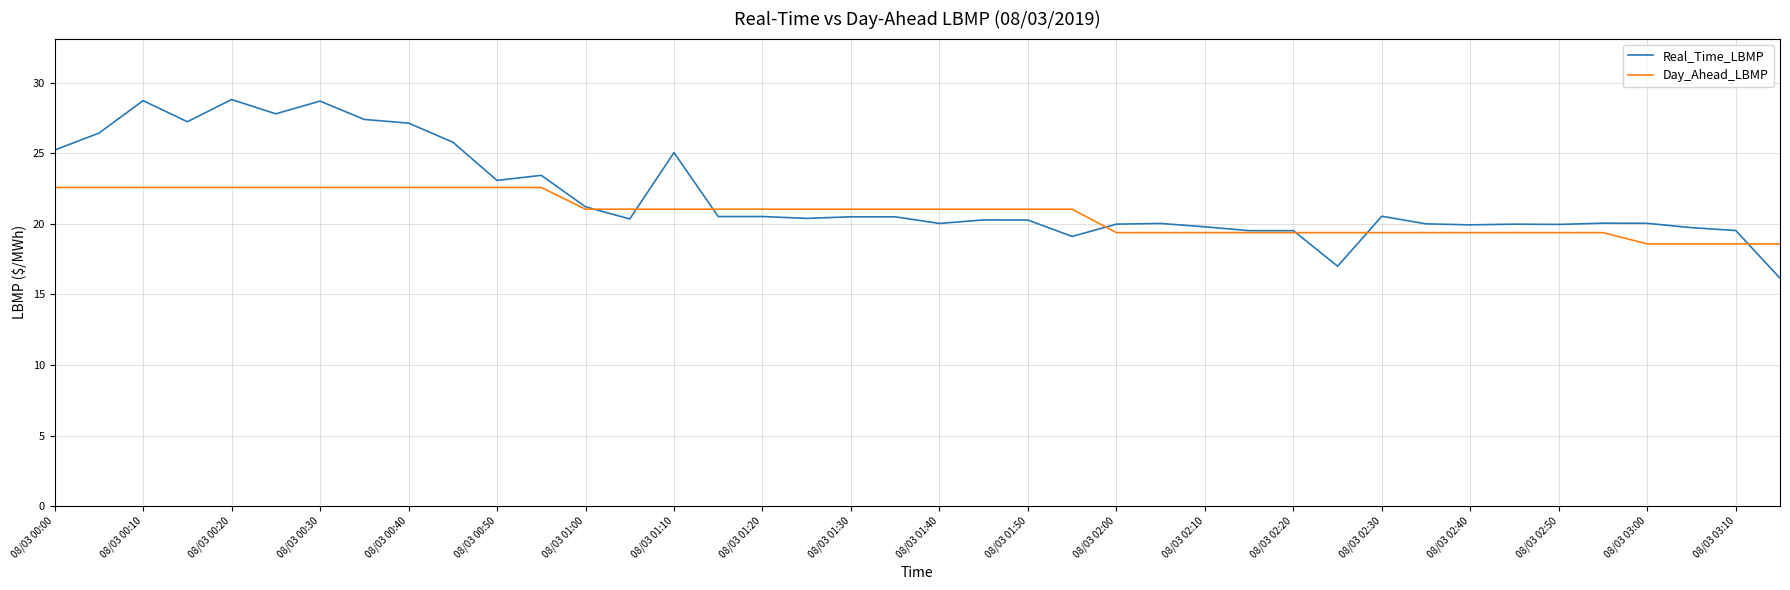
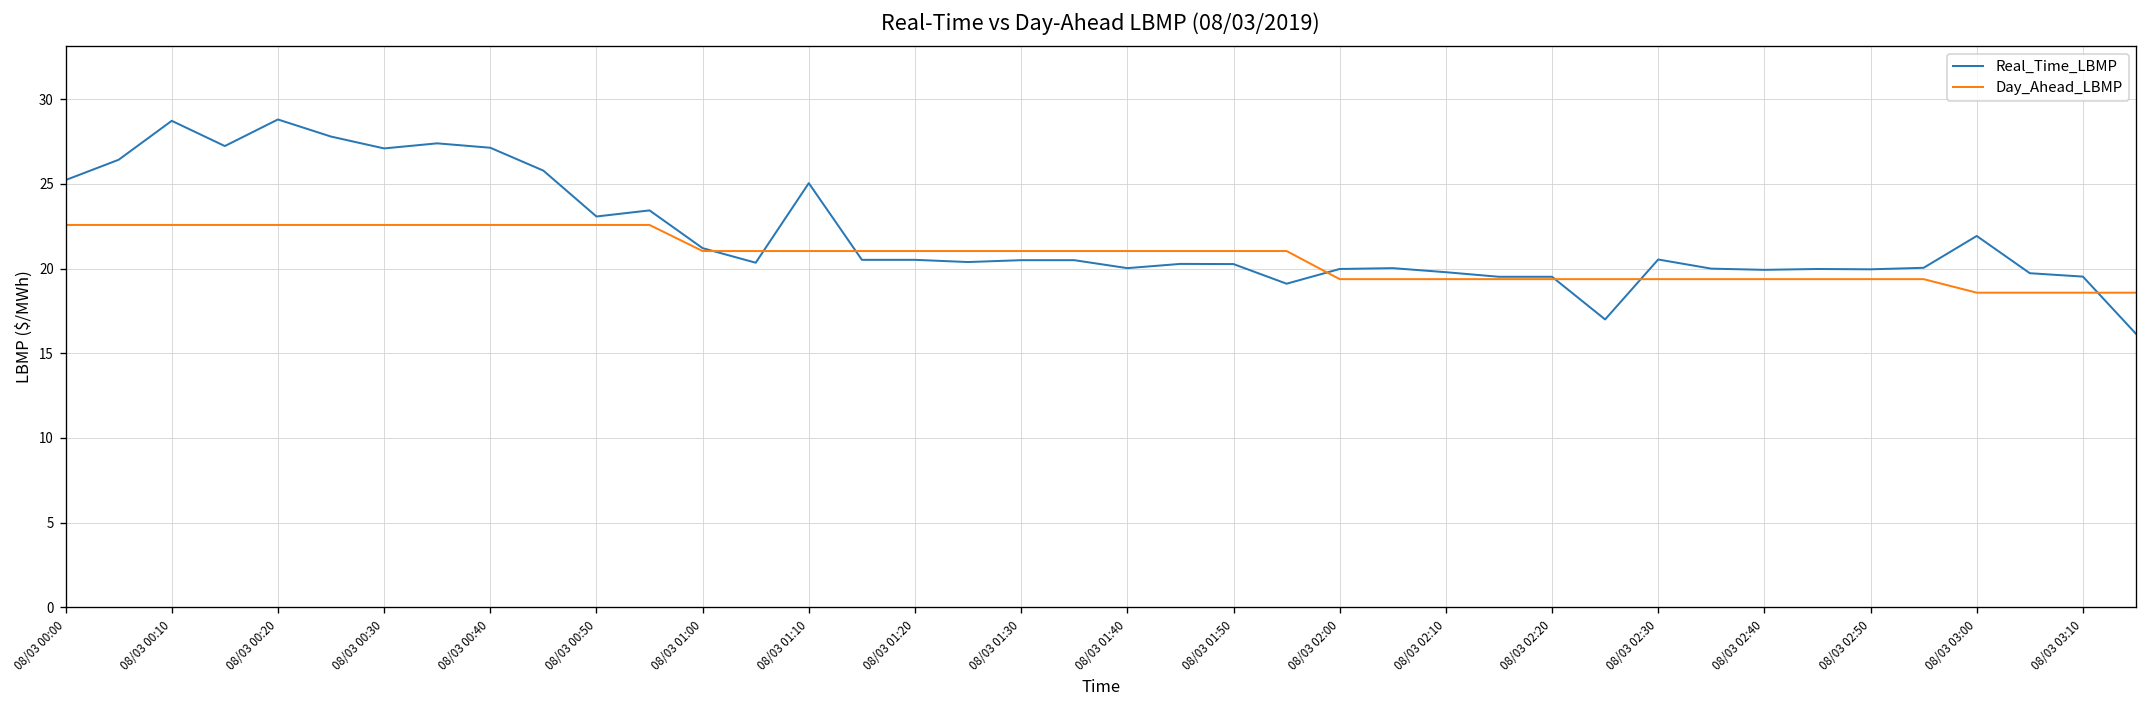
  {
    "Real_Time_LBMP": {
      "08/03 00:00": 25.2,
      "08/03 00:10": 28.7,
      "08/03 00:20": 28.8,
-     "08/03 00:30": 28.7,
+     "08/03 00:30": 27.1,
      "08/03 00:40": 27.1,
      "08/03 00:50": 23.1,
      "08/03 01:10": 25.1,
      "08/03 01:20": 20.5,
      "08/03 01:30": 20.5,
      "08/03 01:40": 20.0,
      "08/03 01:50": 20.3,
      "08/03 02:00": 20.0,
      "08/03 02:10": 19.8,
      "08/03 02:30": 20.5,
      "08/03 02:40": 19.9,
      "08/03 02:50": 20.0,
-     "08/03 03:00": 20.0,
+     "08/03 03:00": 21.9,
      "08/03 03:10": 19.5
    },
    "Day_Ahead_LBMP": {
      "08/03 00:00": 22.6,
      "08/03 00:10": 22.6,
      "08/03 00:20": 22.6,
      "08/03 00:30": 22.6,
      "08/03 00:40": 22.6,
      "08/03 00:50": 22.6,
      "08/03 01:10": 21.0,
      "08/03 01:20": 21.0,
      "08/03 01:30": 21.0,
      "08/03 01:40": 21.0,
      "08/03 01:50": 21.0,
      "08/03 02:00": 19.4,
      "08/03 02:10": 19.4,
      "08/03 02:30": 19.4,
      "08/03 02:40": 19.4,
      "08/03 02:50": 19.4,
      "08/03 03:00": 18.6,
      "08/03 03:10": 18.6
    }
  }
